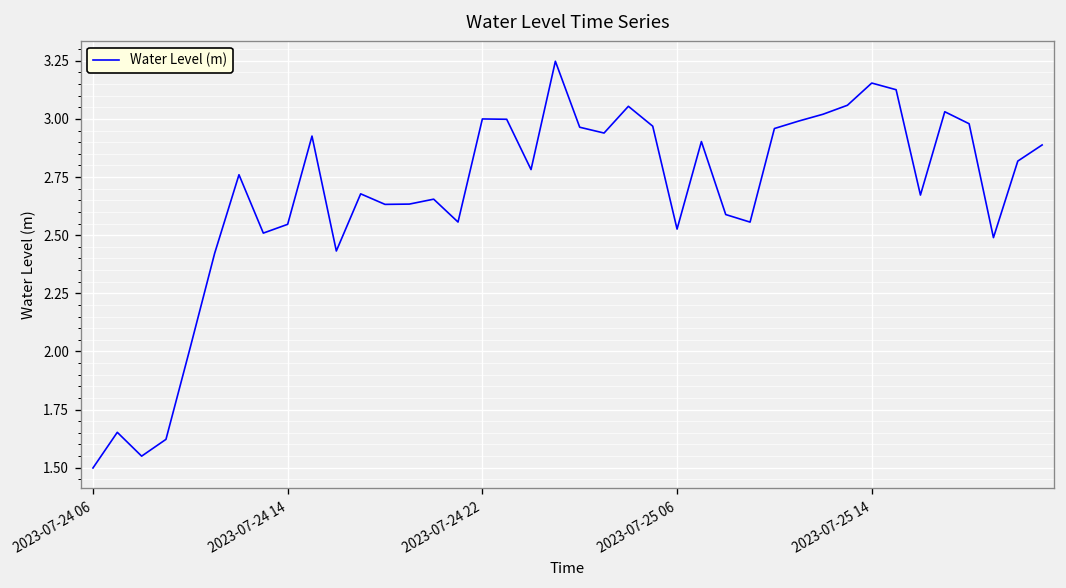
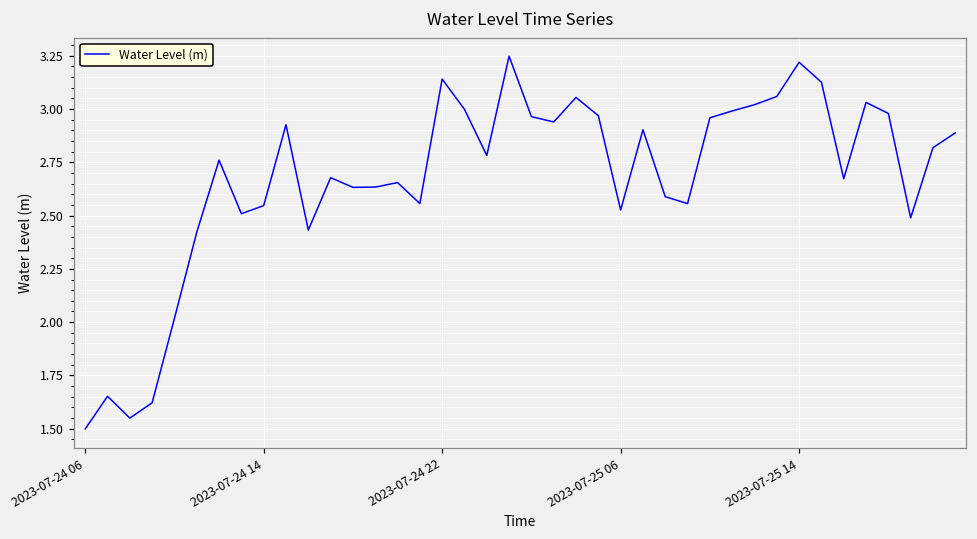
  {
    "2023-07-24 06": 1.50,
    "2023-07-24 14": 2.55,
-   "2023-07-24 22": 3.00,
+   "2023-07-24 22": 3.14,
    "2023-07-25 06": 2.53,
-   "2023-07-25 14": 3.15
+   "2023-07-25 14": 3.22
  }
